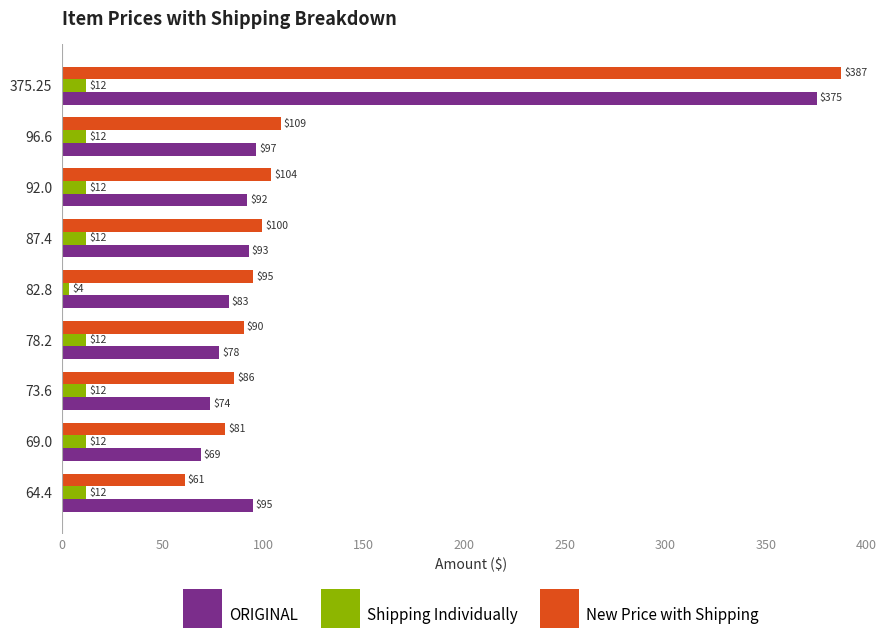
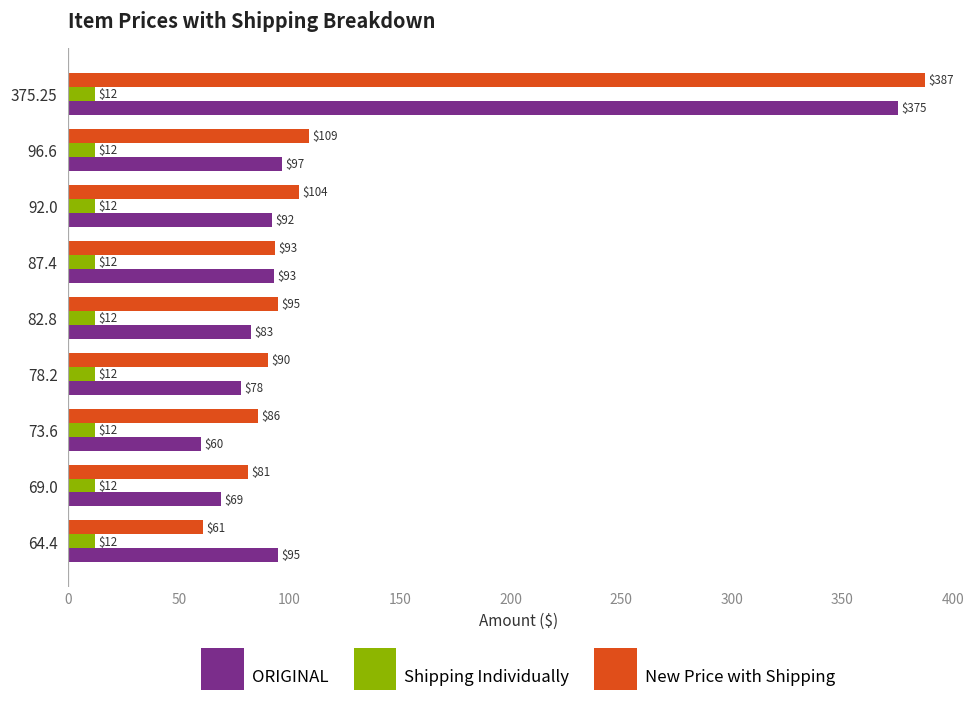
  {
    "ORIGINAL": {
      "375.25": "$375",
      "96.6": "$97",
      "92.0": "$92",
      "87.4": "$93",
      "82.8": "$83",
      "78.2": "$78",
-     "73.6": "$74",
+     "73.6": "$60",
      "69.0": "$69",
      "64.4": "$95"
    },
    "Shipping Individually": {
      "375.25": "$12",
      "96.6": "$12",
      "92.0": "$12",
      "87.4": "$12",
-     "82.8": "$4",
+     "82.8": "$12",
      "78.2": "$12",
      "73.6": "$12",
      "69.0": "$12",
      "64.4": "$12"
    },
    "New Price with Shipping": {
      "375.25": "$387",
      "96.6": "$109",
      "92.0": "$104",
-     "87.4": "$100",
+     "87.4": "$93",
      "82.8": "$95",
      "78.2": "$90",
      "73.6": "$86",
      "69.0": "$81",
      "64.4": "$61"
    }
  }
